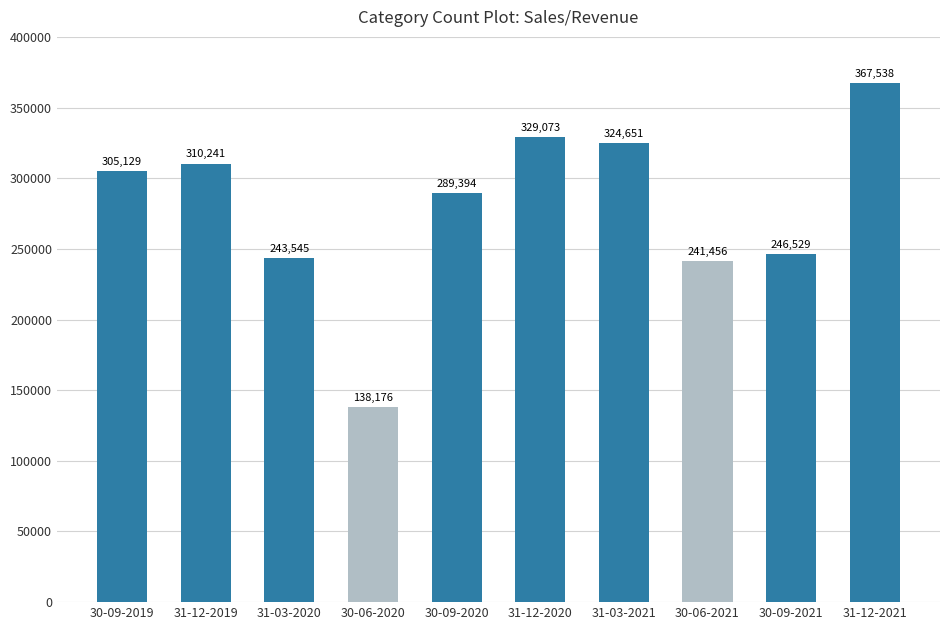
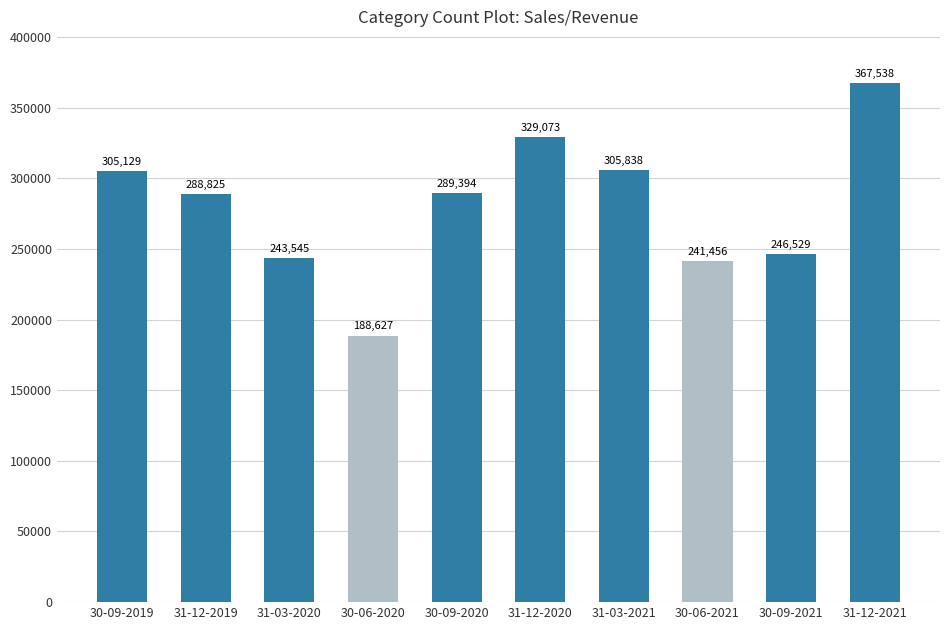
  {
    "30-09-2019": "305,129",
-   "31-12-2019": "310,241",
+   "31-12-2019": "288,825",
    "31-03-2020": "243,545",
-   "30-06-2020": "138,176",
+   "30-06-2020": "188,627",
    "30-09-2020": "289,394",
    "31-12-2020": "329,073",
-   "31-03-2021": "324,651",
+   "31-03-2021": "305,838",
    "30-06-2021": "241,456",
    "30-09-2021": "246,529",
    "31-12-2021": "367,538"
  }
